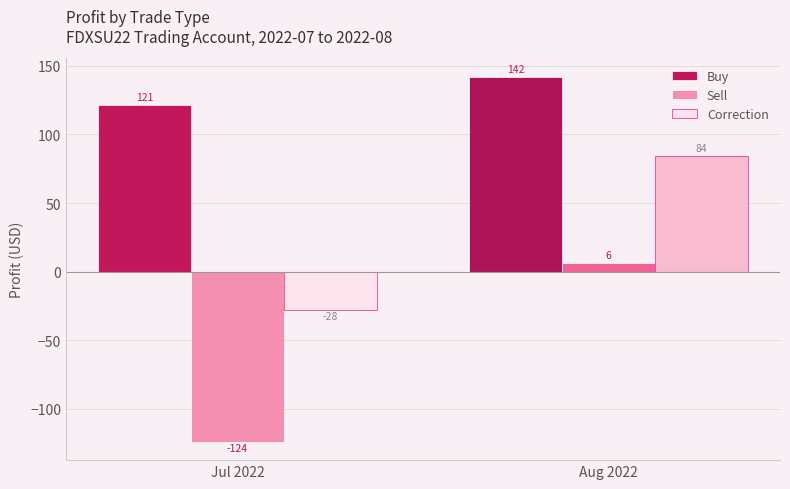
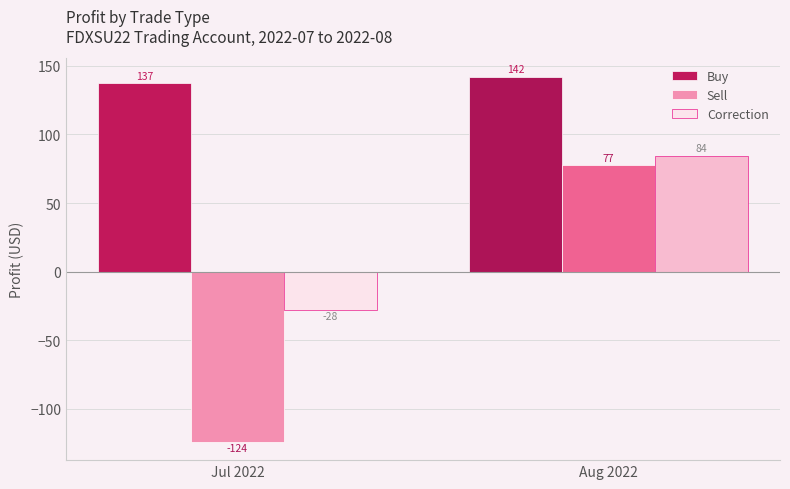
  {
    "Buy": {
-     "Jul 2022": 121,
+     "Jul 2022": 137,
      "Aug 2022": 142
    },
    "Sell": {
      "Jul 2022": -124,
-     "Aug 2022": 6
+     "Aug 2022": 77
    },
    "Correction": {
      "Jul 2022": -28,
      "Aug 2022": 84
    }
  }
